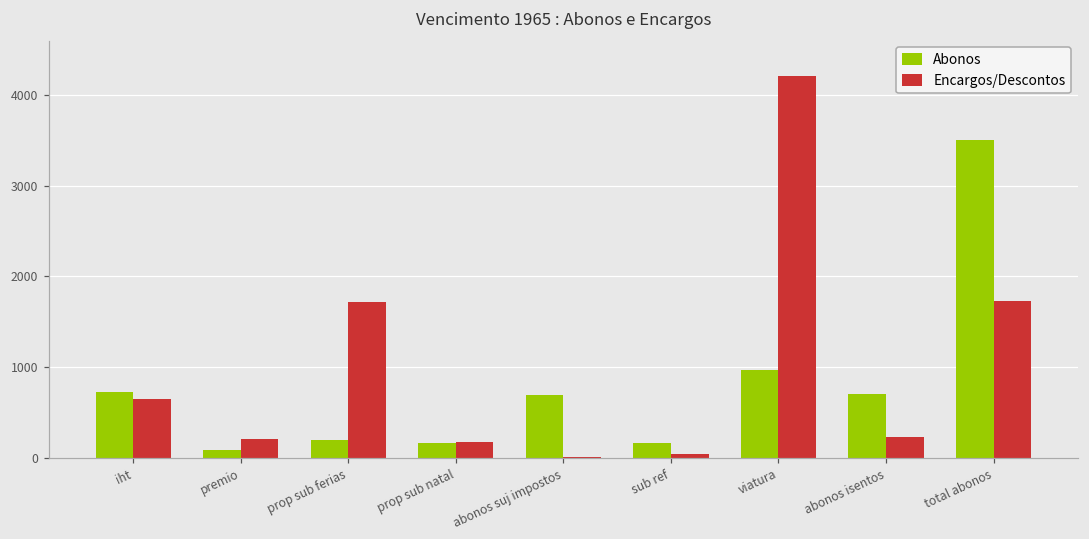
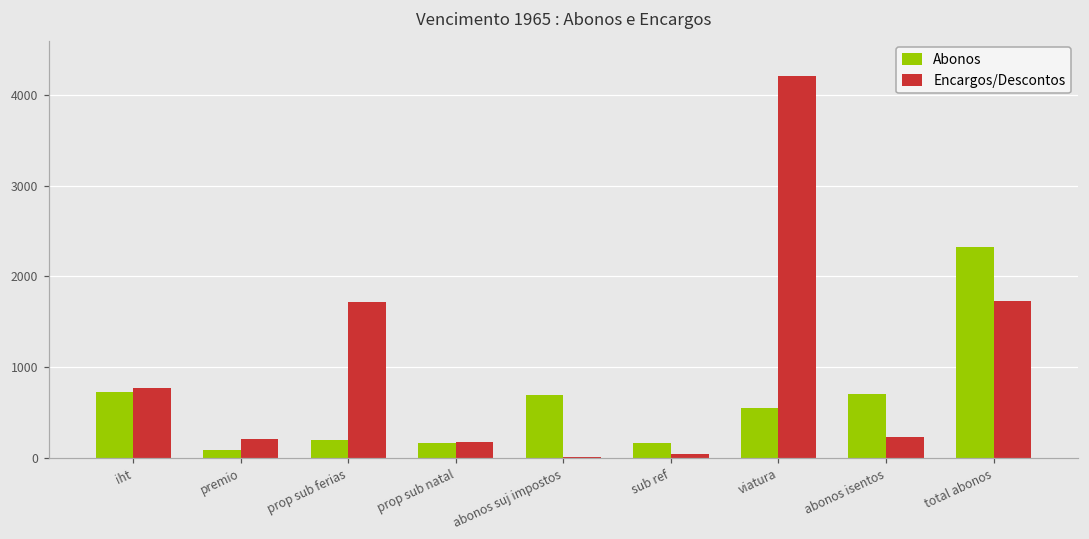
  {
    "Abonos": {
      "iht": 700,
      "premio": 100,
      "prop sub ferias": 200,
      "prop sub natal": 200,
      "abonos suj impostos": 700,
      "sub ref": 200,
-     "viatura": 1000,
+     "viatura": 500,
      "abonos isentos": 700,
-     "total abonos": 3500
+     "total abonos": 2300
    },
    "Encargos/Descontos": {
-     "iht": 600,
+     "iht": 800,
      "premio": 200,
      "prop sub ferias": 1700,
      "prop sub natal": 200,
      "sub ref": 0,
      "viatura": 4200,
      "abonos isentos": 200,
      "total abonos": 1700
    }
  }
